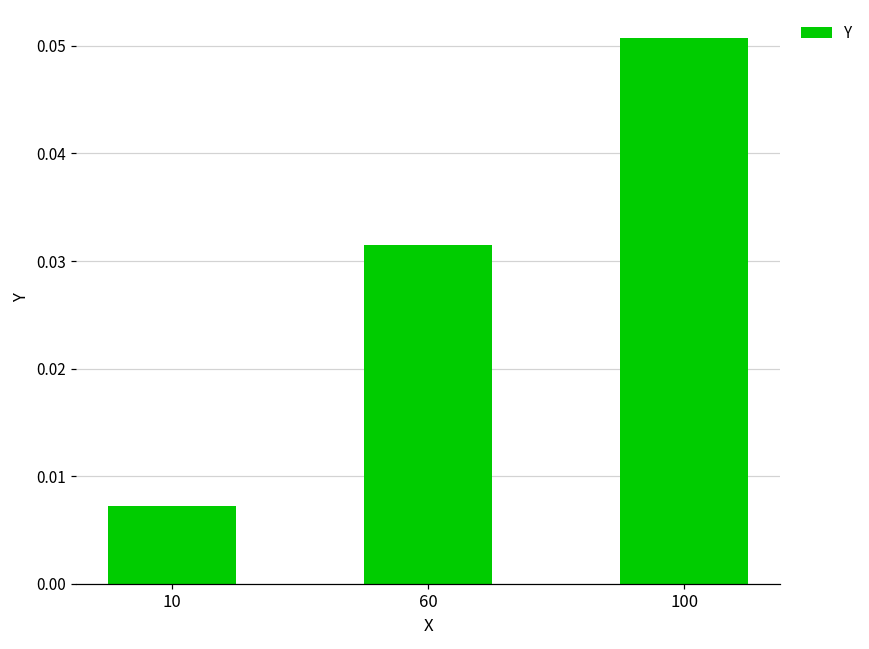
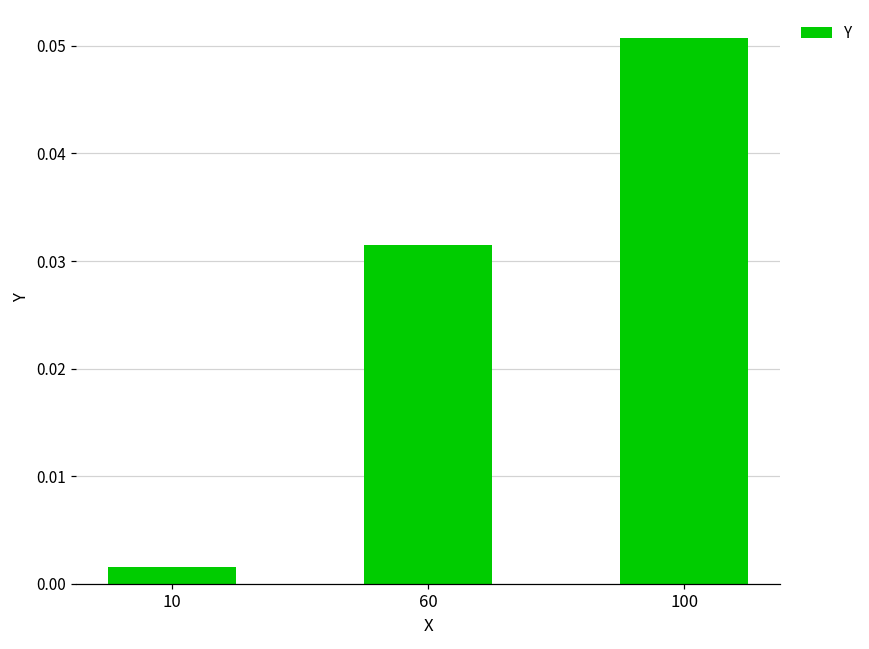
  {
-   "10": 0.007,
+   "10": 0.002,
    "60": 0.032,
    "100": 0.051
  }
